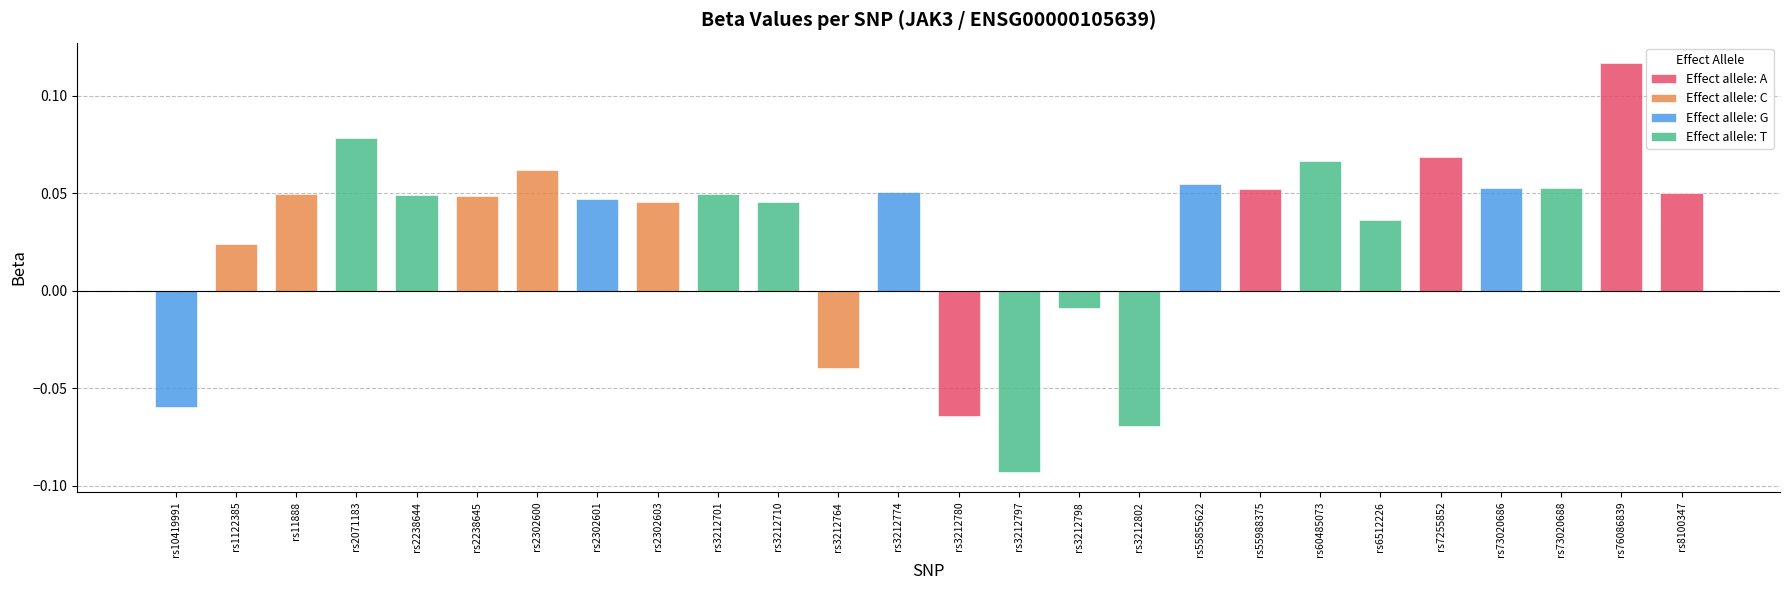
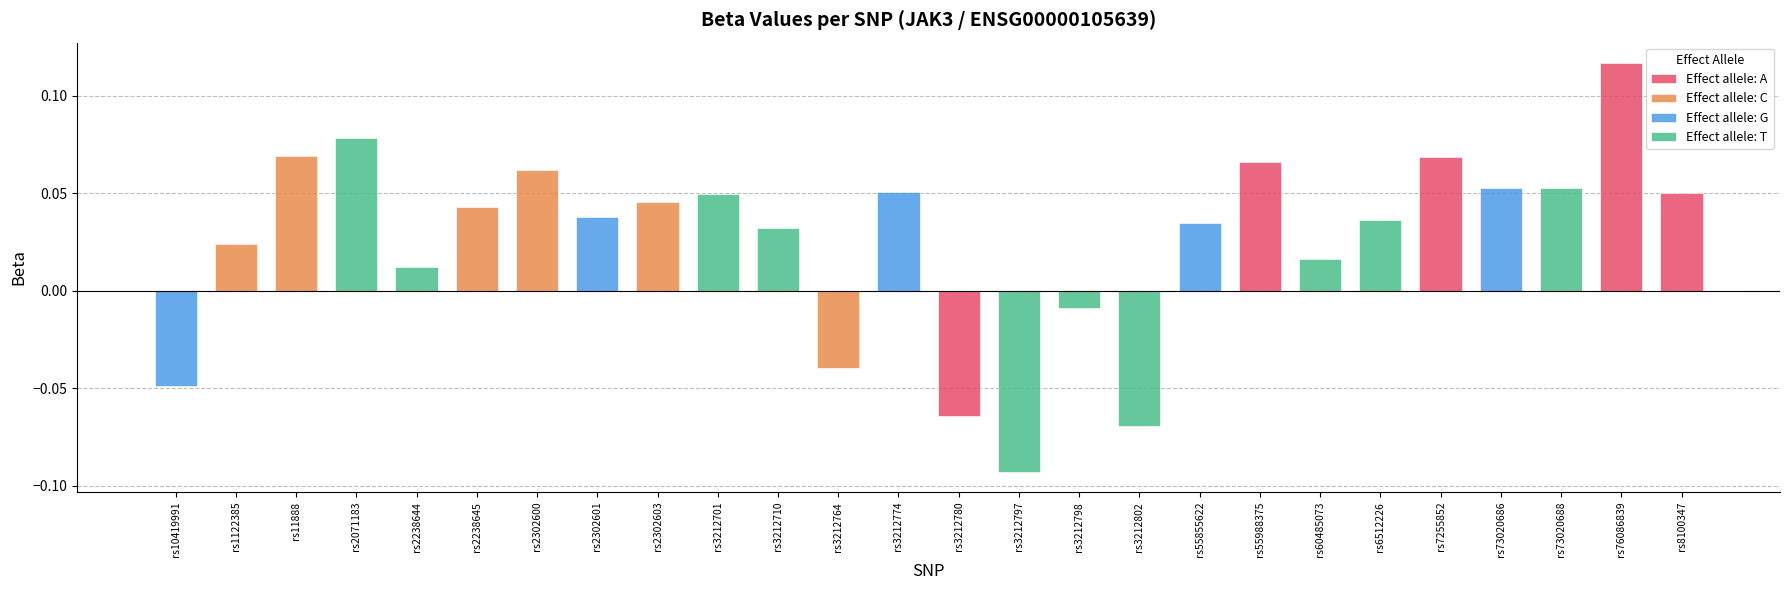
  {
    "Effect allele: A": {
      "rs3212780": -0.064,
-     "rs55988375": 0.052,
+     "rs55988375": 0.066,
      "rs7255852": 0.069,
      "rs76086839": 0.117,
      "rs8100347": 0.050
    },
    "Effect allele: C": {
      "rs1122385": 0.024,
-     "rs11888": 0.050,
-     "rs2238645": 0.049,
+     "rs11888": 0.069,
+     "rs2238645": 0.043,
      "rs2302600": 0.062,
      "rs2302603": 0.046,
      "rs3212764": -0.040
    },
    "Effect allele: G": {
-     "rs10419991": -0.059,
-     "rs2302601": 0.047,
+     "rs10419991": -0.049,
+     "rs2302601": 0.038,
      "rs3212774": 0.051,
-     "rs55855622": 0.055,
+     "rs55855622": 0.035,
      "rs73020686": 0.053
    },
    "Effect allele: T": {
      "rs2071183": 0.078,
-     "rs2238644": 0.049,
+     "rs2238644": 0.012,
      "rs3212701": 0.049,
-     "rs3212710": 0.046,
+     "rs3212710": 0.032,
      "rs3212797": -0.093,
      "rs3212798": -0.009,
      "rs3212802": -0.069,
-     "rs60485073": 0.066,
+     "rs60485073": 0.016,
      "rs6512226": 0.036,
      "rs73020688": 0.053
    }
  }
